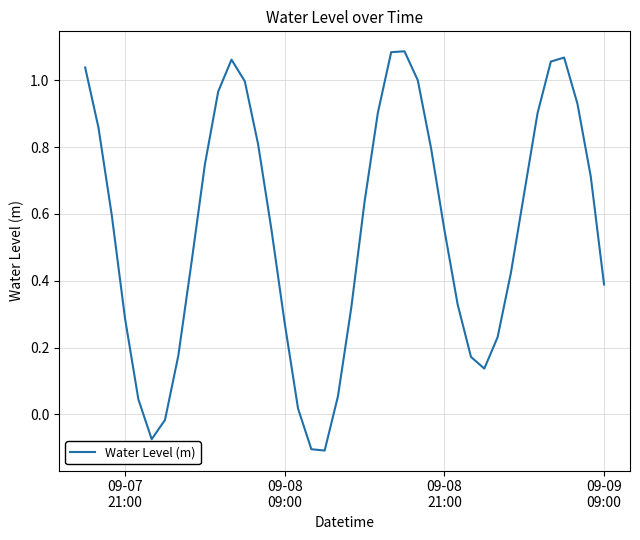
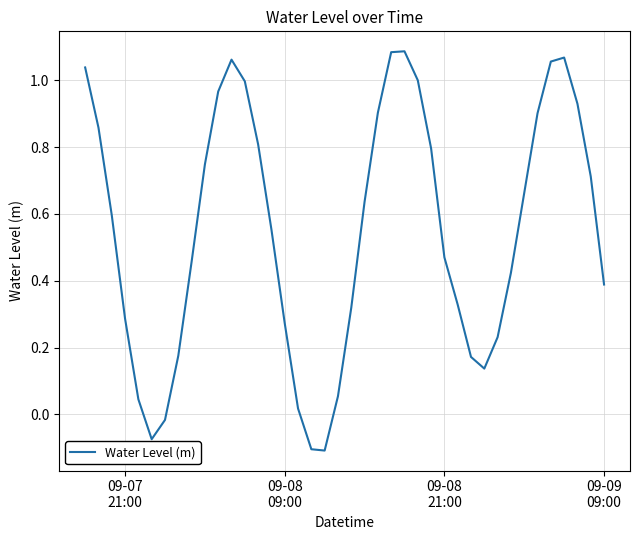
  {
    "09-07 21:00": 0.29,
    "09-08 09:00": 0.27,
-   "09-08 21:00": 0.55,
+   "09-08 21:00": 0.47,
    "09-09 09:00": 0.39
  }
